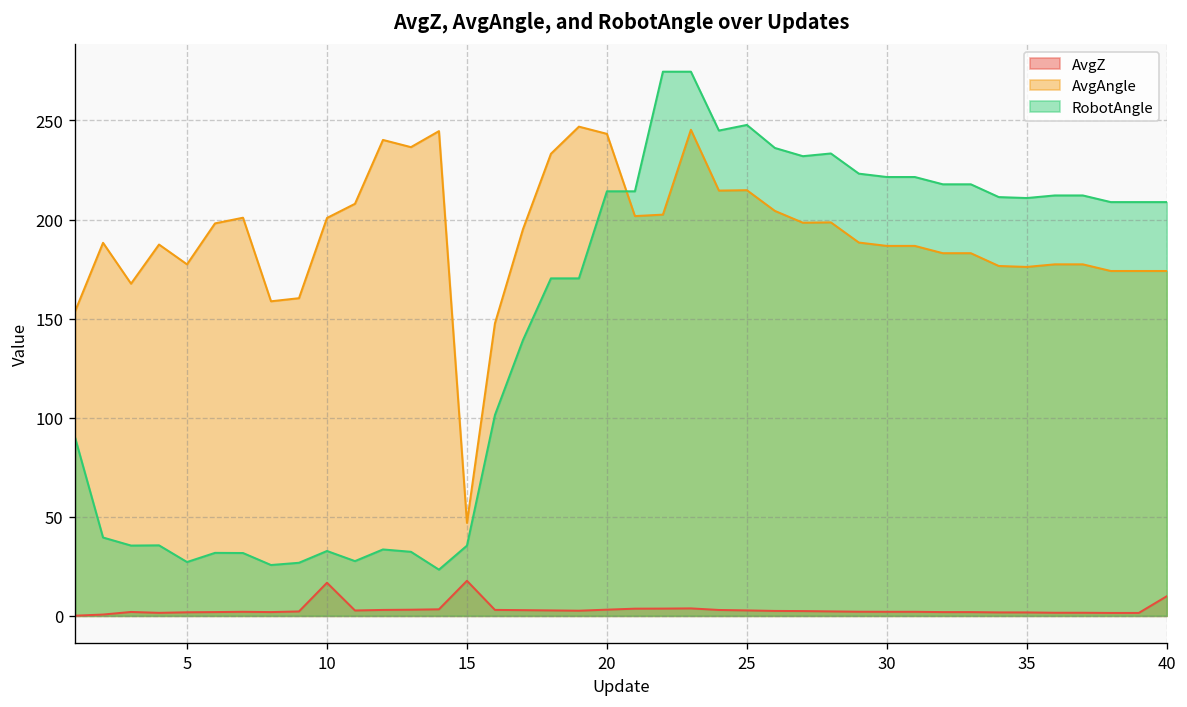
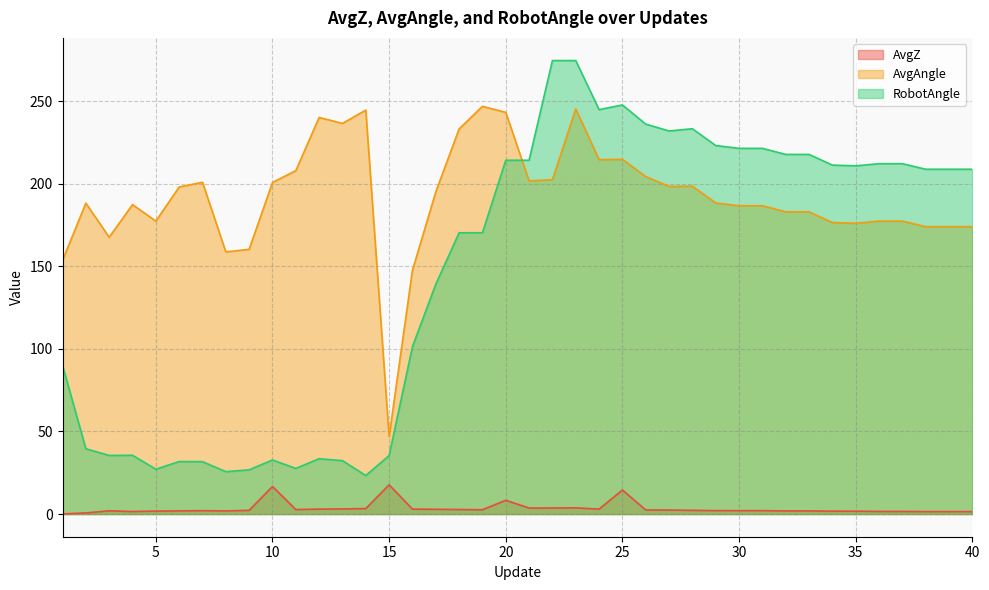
  {
    "AvgZ": {
      "5": 2,
      "10": 17,
      "15": 18,
-     "20": 3,
-     "25": 3,
+     "20": 8,
+     "25": 15,
      "30": 2,
      "35": 2,
-     "40": 10
+     "40": 1
    },
    "AvgAngle": {
      "5": 177,
      "10": 201,
      "15": 47,
      "20": 243,
      "25": 215,
      "30": 187,
      "35": 176,
      "40": 174
    },
    "RobotAngle": {
      "5": 27,
      "10": 33,
      "15": 35,
      "20": 214,
      "25": 248,
      "30": 221,
      "35": 211,
      "40": 209
    }
  }
